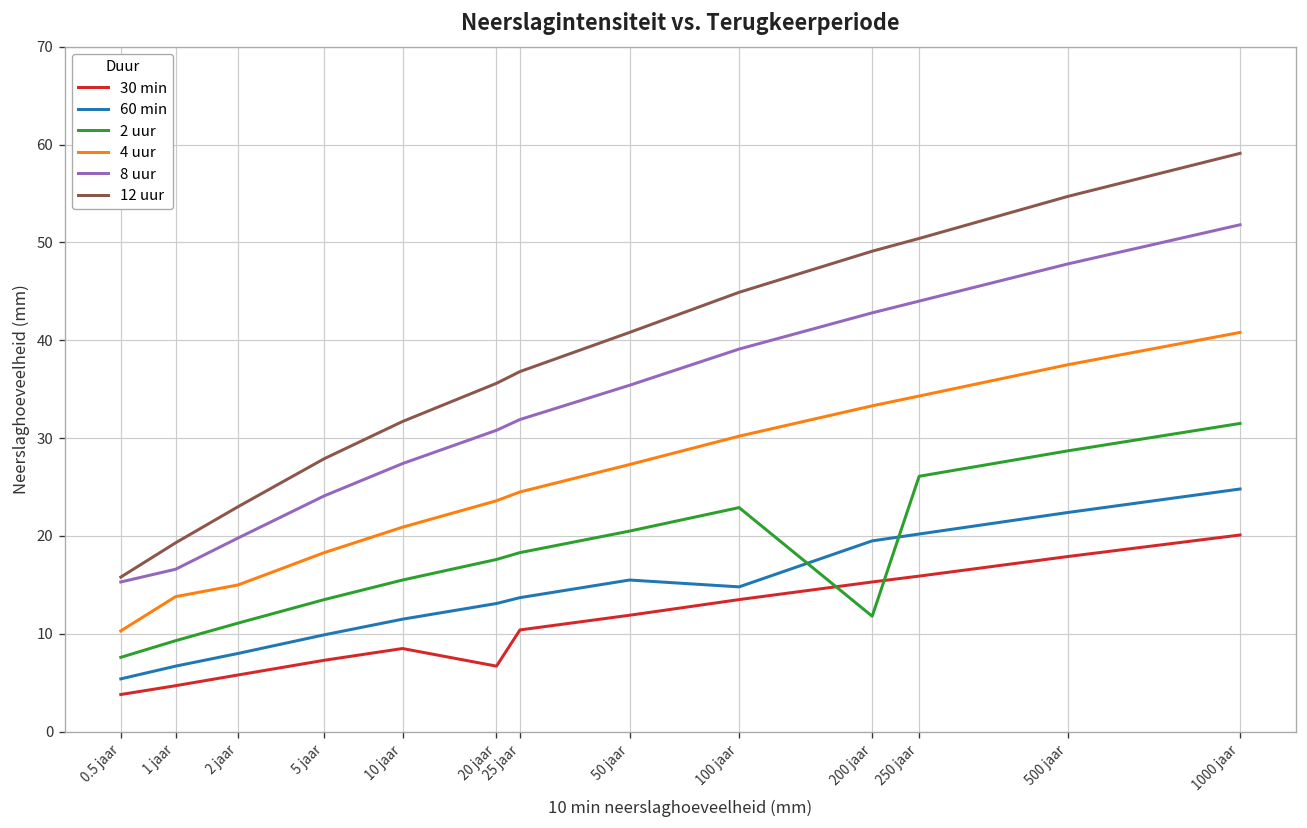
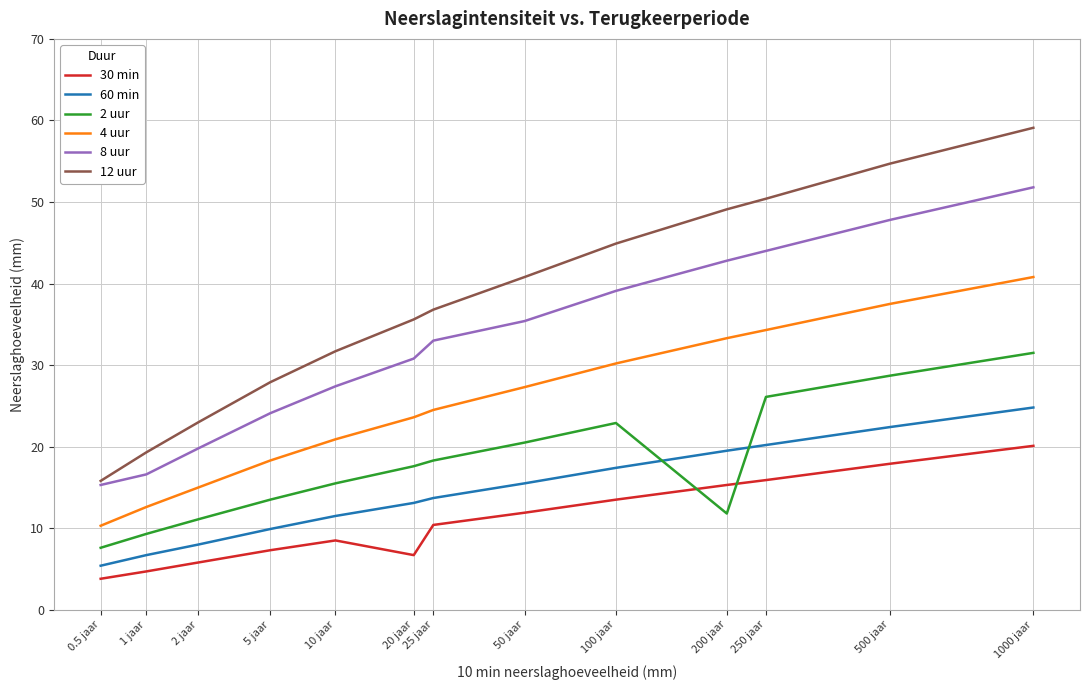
  {
    "30 min": {
      "0.5 jaar": 4,
      "1 jaar": 5,
      "2 jaar": 6,
      "5 jaar": 7,
      "10 jaar": 9,
      "20 jaar": 7,
      "25 jaar": 10,
      "50 jaar": 12,
      "100 jaar": 14,
      "200 jaar": 15,
      "250 jaar": 16,
      "500 jaar": 18,
      "1000 jaar": 20
    },
    "60 min": {
      "0.5 jaar": 5,
      "1 jaar": 7,
      "2 jaar": 8,
      "5 jaar": 10,
      "10 jaar": 12,
      "20 jaar": 13,
      "25 jaar": 14,
      "50 jaar": 16,
-     "100 jaar": 15,
+     "100 jaar": 17,
      "200 jaar": 20,
      "250 jaar": 20,
      "500 jaar": 22,
      "1000 jaar": 25
    },
    "2 uur": {
      "0.5 jaar": 8,
      "1 jaar": 9,
      "2 jaar": 11,
      "5 jaar": 14,
      "10 jaar": 16,
      "20 jaar": 18,
      "25 jaar": 18,
      "50 jaar": 21,
      "100 jaar": 23,
      "200 jaar": 12,
      "250 jaar": 26,
      "500 jaar": 29,
      "1000 jaar": 32
    },
    "4 uur": {
      "0.5 jaar": 10,
-     "1 jaar": 14,
+     "1 jaar": 13,
      "2 jaar": 15,
      "5 jaar": 18,
      "10 jaar": 21,
      "20 jaar": 24,
      "25 jaar": 25,
      "50 jaar": 27,
      "100 jaar": 30,
      "200 jaar": 33,
      "250 jaar": 34,
      "500 jaar": 38,
      "1000 jaar": 41
    },
    "8 uur": {
      "0.5 jaar": 15,
      "1 jaar": 17,
      "2 jaar": 20,
      "5 jaar": 24,
      "10 jaar": 27,
      "20 jaar": 31,
-     "25 jaar": 32,
+     "25 jaar": 33,
      "50 jaar": 35,
      "100 jaar": 39,
      "200 jaar": 43,
      "250 jaar": 44,
      "500 jaar": 48,
      "1000 jaar": 52
    },
    "12 uur": {
      "0.5 jaar": 16,
      "1 jaar": 19,
      "2 jaar": 23,
      "5 jaar": 28,
      "10 jaar": 32,
      "20 jaar": 36,
      "25 jaar": 37,
      "50 jaar": 41,
      "100 jaar": 45,
      "200 jaar": 49,
      "250 jaar": 50,
      "500 jaar": 55,
      "1000 jaar": 59
    }
  }
